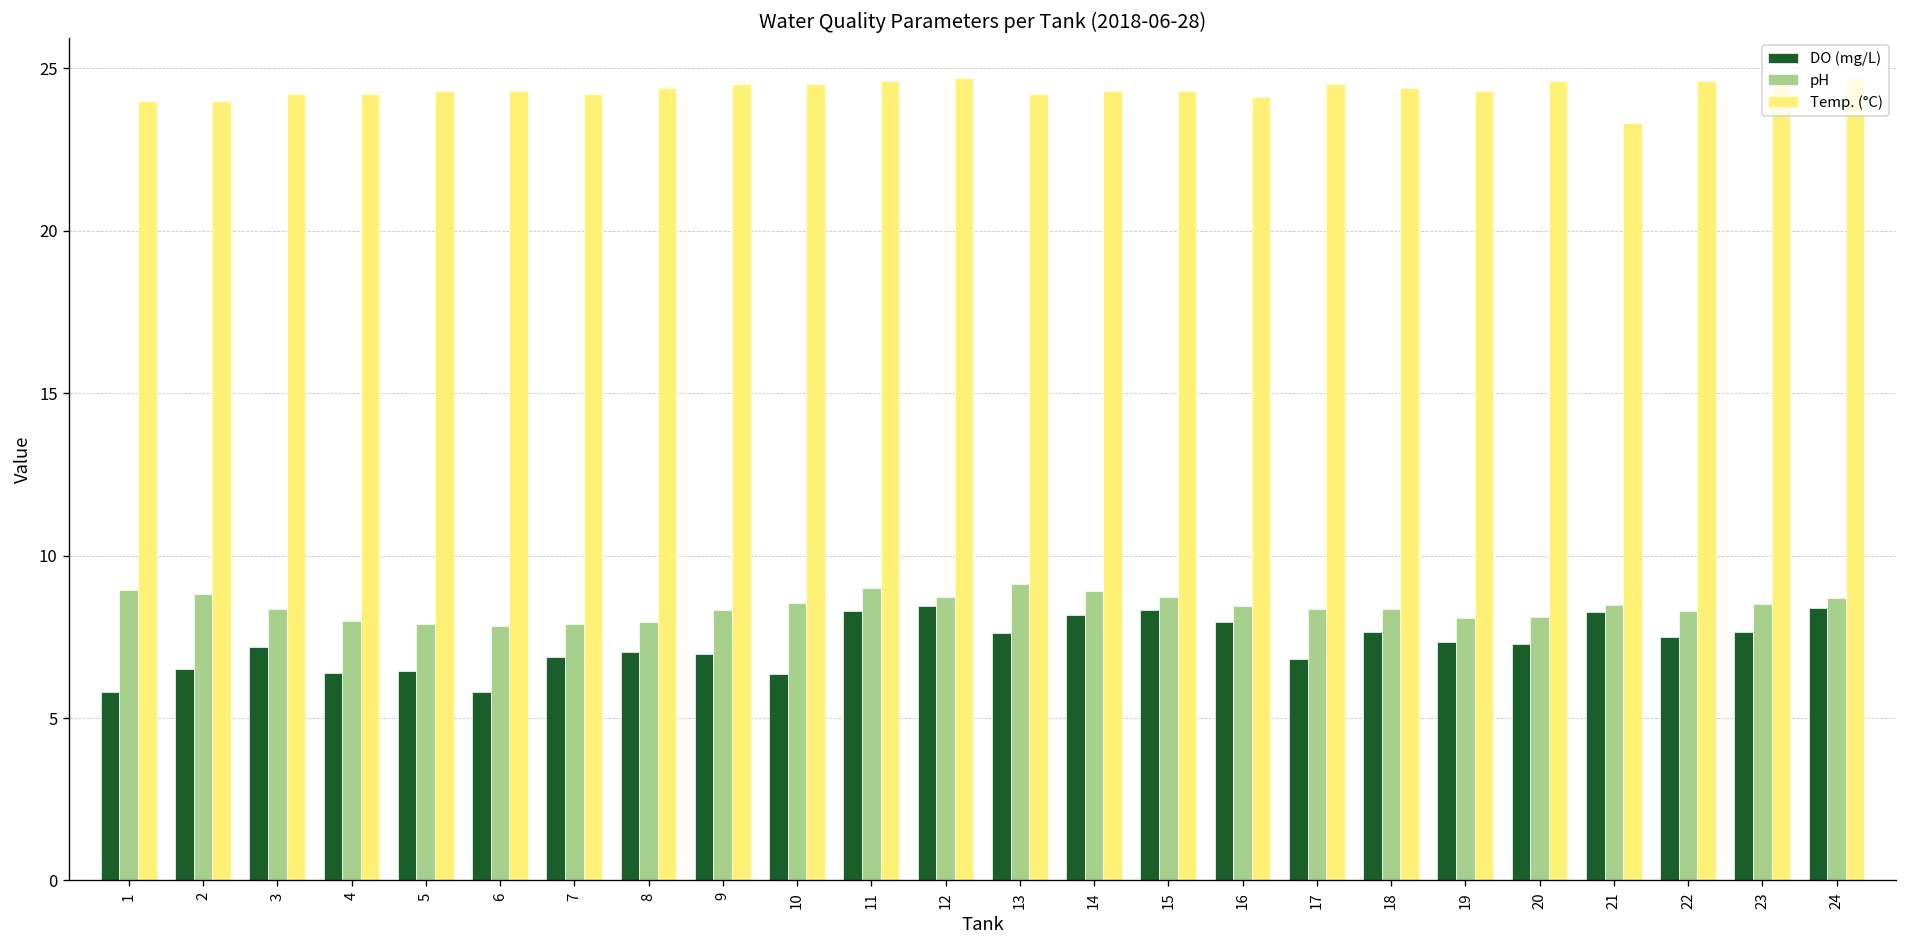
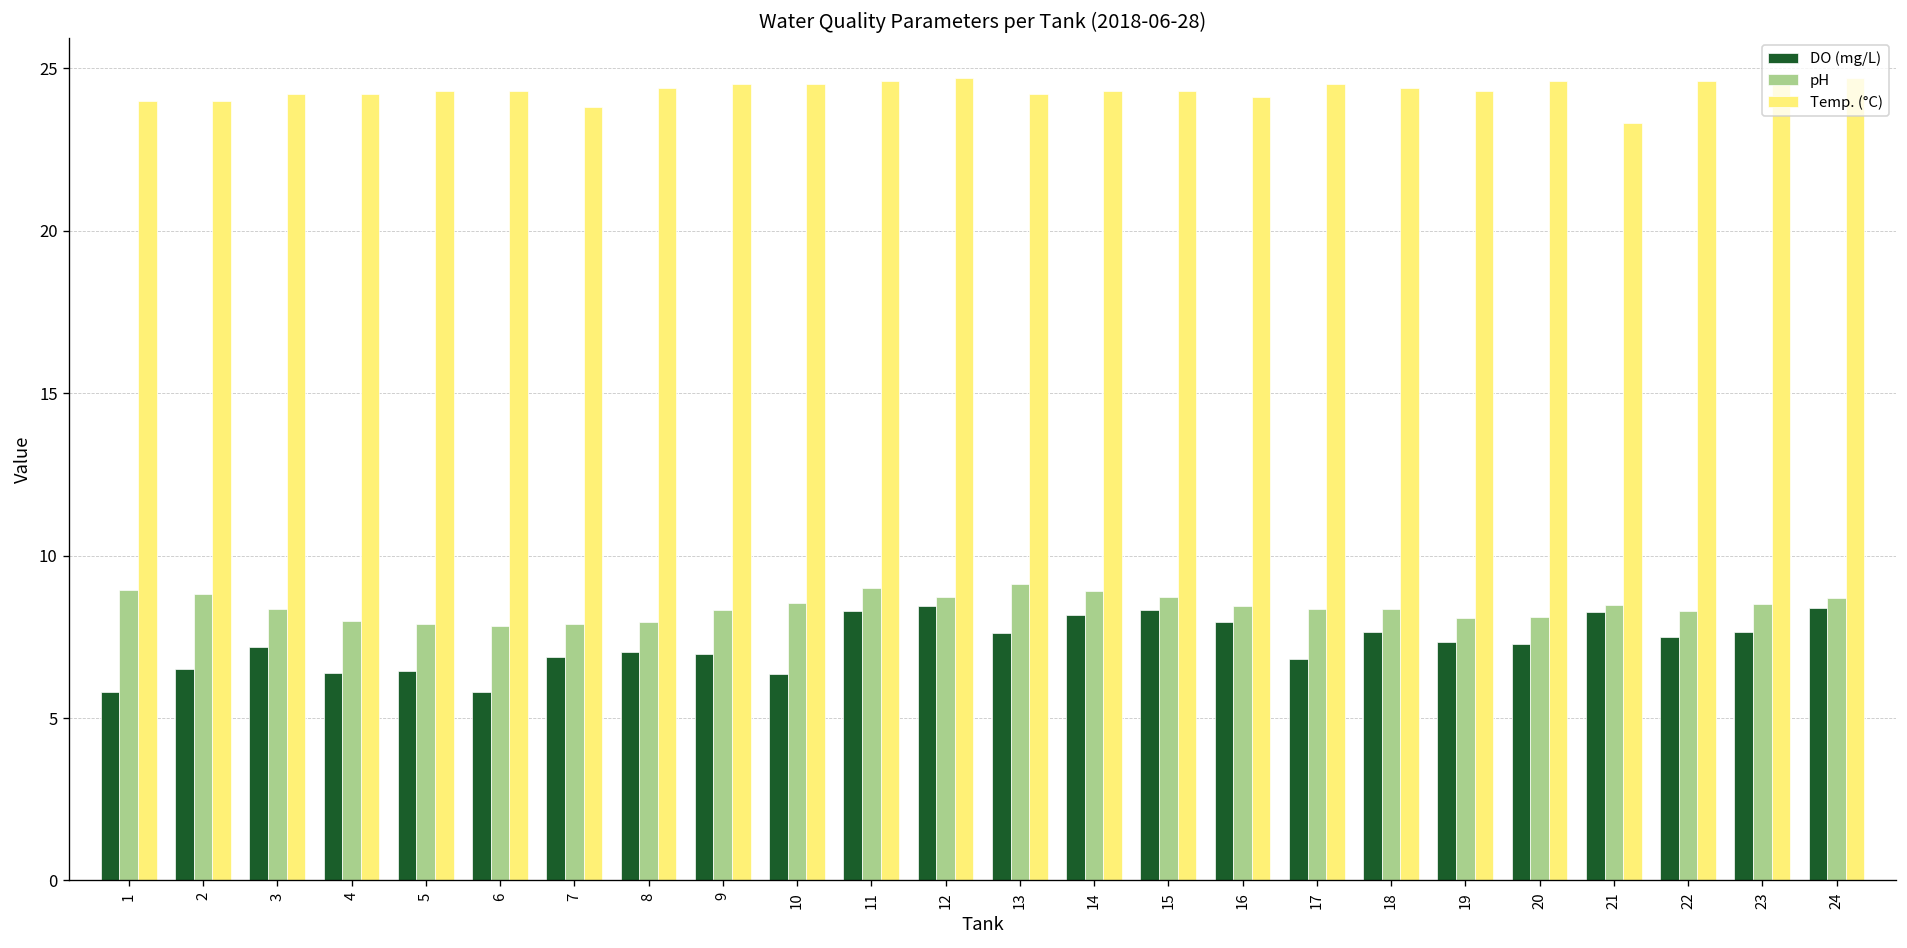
  {
    "DO (mg/L)": {
      "1": 5.8,
      "2": 6.5,
      "3": 7.2,
      "4": 6.4,
      "5": 6.4,
      "6": 5.8,
      "7": 6.9,
      "8": 7.0,
      "9": 7.0,
      "10": 6.4,
      "11": 8.3,
      "12": 8.4,
      "13": 7.6,
      "14": 8.2,
      "15": 8.3,
      "16": 8.0,
      "17": 6.8,
      "18": 7.7,
      "19": 7.4,
      "20": 7.3,
      "21": 8.3,
      "22": 7.5,
      "23": 7.7,
      "24": 8.4
    },
    "pH": {
      "1": 8.9,
      "2": 8.8,
      "3": 8.4,
      "4": 8.0,
      "5": 7.9,
      "6": 7.8,
      "7": 7.9,
      "8": 8.0,
      "9": 8.3,
      "10": 8.5,
      "11": 9.0,
      "12": 8.7,
      "13": 9.1,
      "14": 8.9,
      "15": 8.7,
      "16": 8.5,
      "17": 8.4,
      "18": 8.4,
      "19": 8.1,
      "20": 8.1,
      "21": 8.5,
      "22": 8.3,
      "23": 8.5,
      "24": 8.7
    },
    "Temp. (°C)": {
      "1": 24.0,
      "2": 24.0,
      "3": 24.2,
      "4": 24.2,
      "5": 24.3,
      "6": 24.3,
-     "7": 24.2,
+     "7": 23.8,
      "8": 24.4,
      "9": 24.5,
      "10": 24.5,
      "11": 24.6,
      "12": 24.7,
      "13": 24.2,
      "14": 24.3,
      "15": 24.3,
      "16": 24.1,
      "17": 24.5,
      "18": 24.4,
      "19": 24.3,
      "20": 24.6,
      "21": 23.3,
      "22": 24.6
    }
  }
